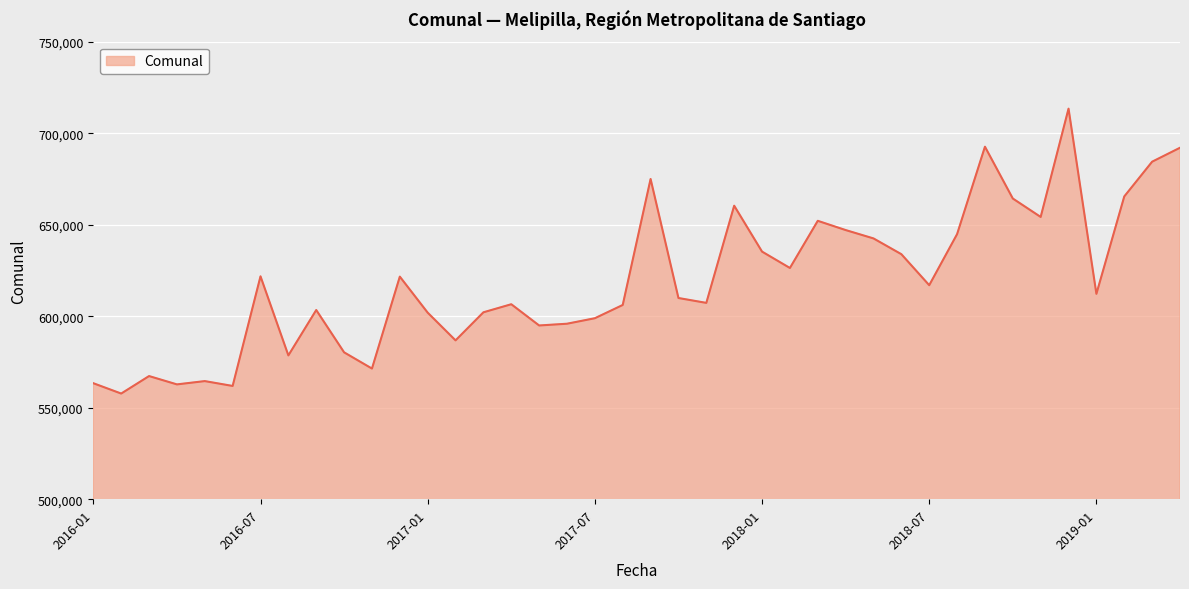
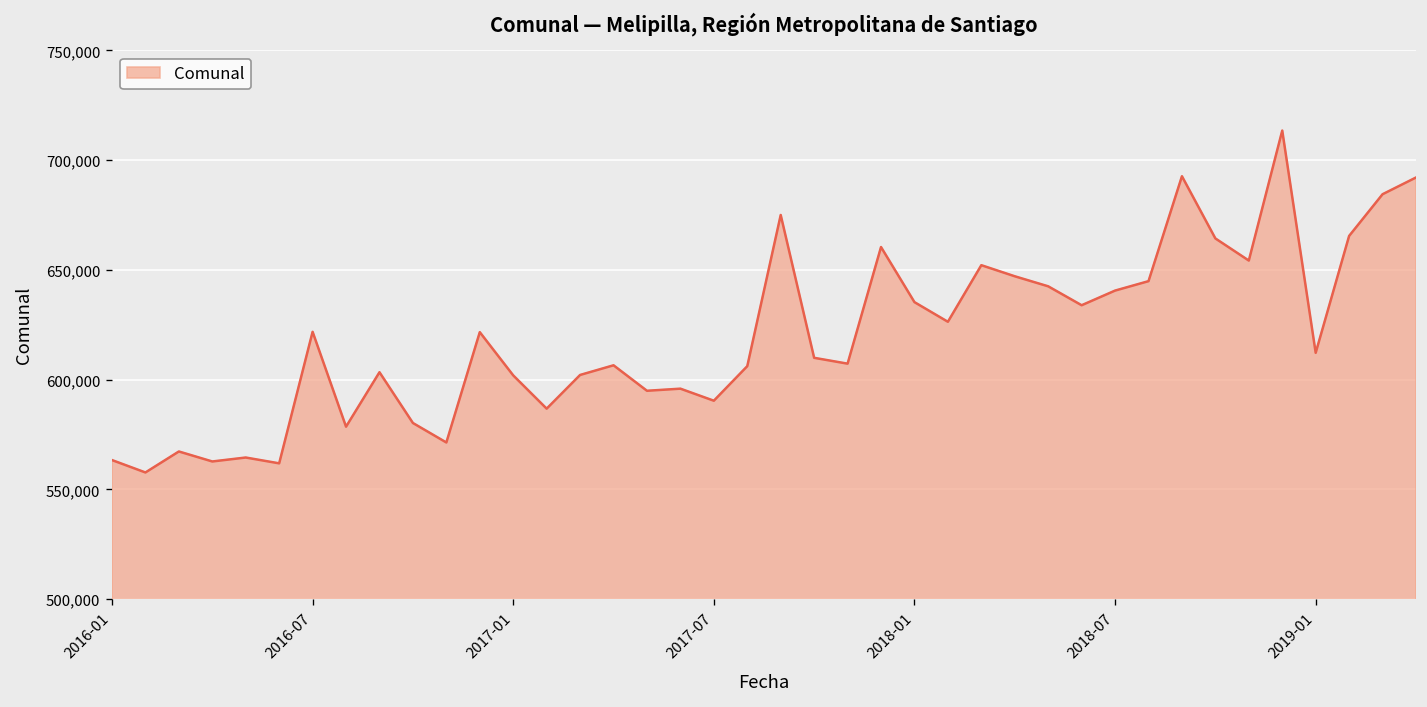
  {
    "2016-01": "563,000",
    "2016-07": "622,000",
    "2017-01": "602,000",
-   "2017-07": "599,000",
+   "2017-07": "590,000",
    "2018-01": "635,000",
-   "2018-07": "617,000",
+   "2018-07": "641,000",
    "2019-01": "612,000"
  }
